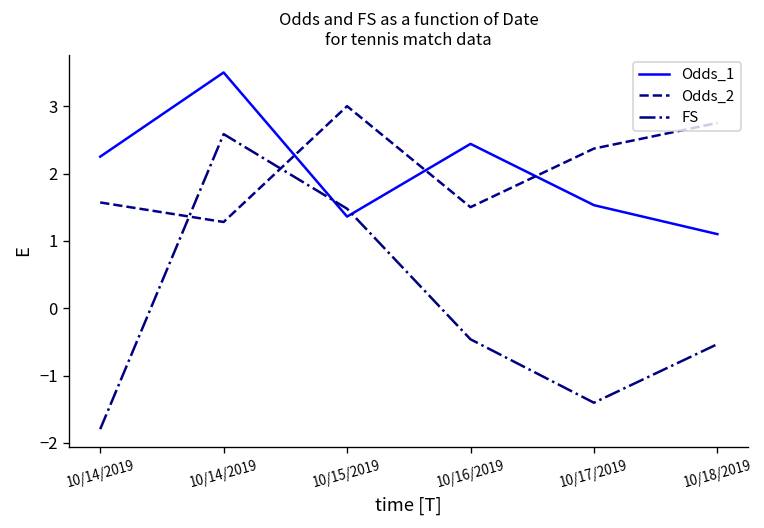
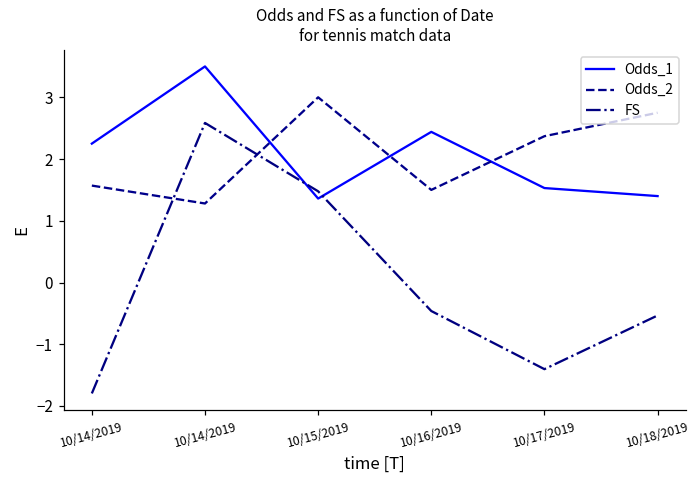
  {
    "Odds_1": {
      "10/15/2019": 1.4,
      "10/16/2019": 2.4,
      "10/17/2019": 1.5,
-     "10/18/2019": 1.1
+     "10/18/2019": 1.4
    }
  }
